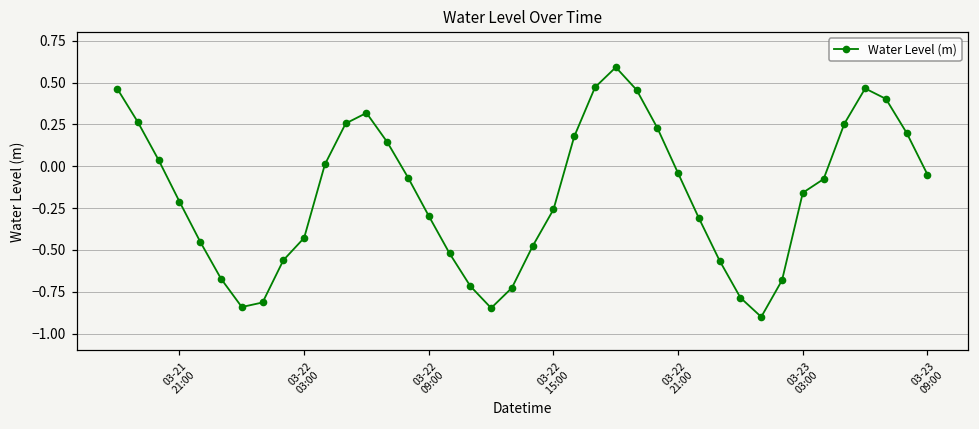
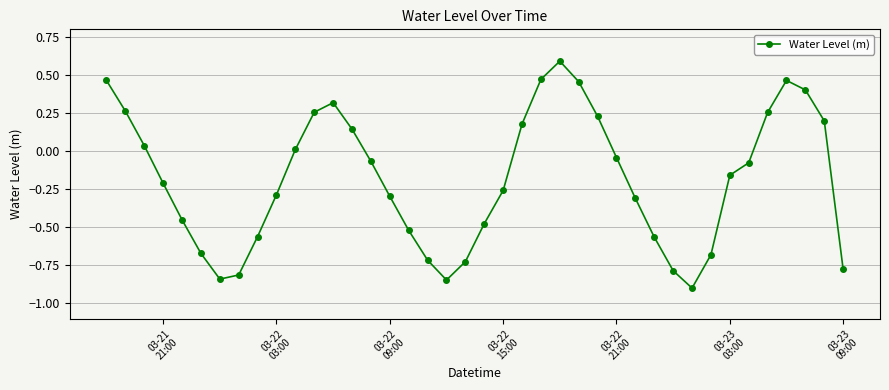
  {
    "03-21 21:00": -0.21,
-   "03-22 03:00": -0.43,
+   "03-22 03:00": -0.29,
    "03-22 09:00": -0.30,
    "03-22 15:00": -0.26,
    "03-22 21:00": -0.04,
    "03-23 03:00": -0.16,
-   "03-23 09:00": -0.05
+   "03-23 09:00": -0.78
  }
